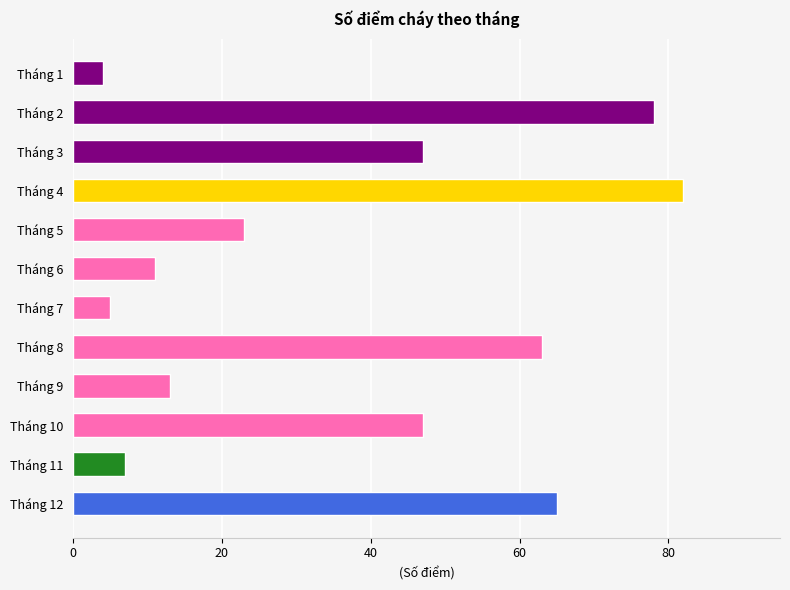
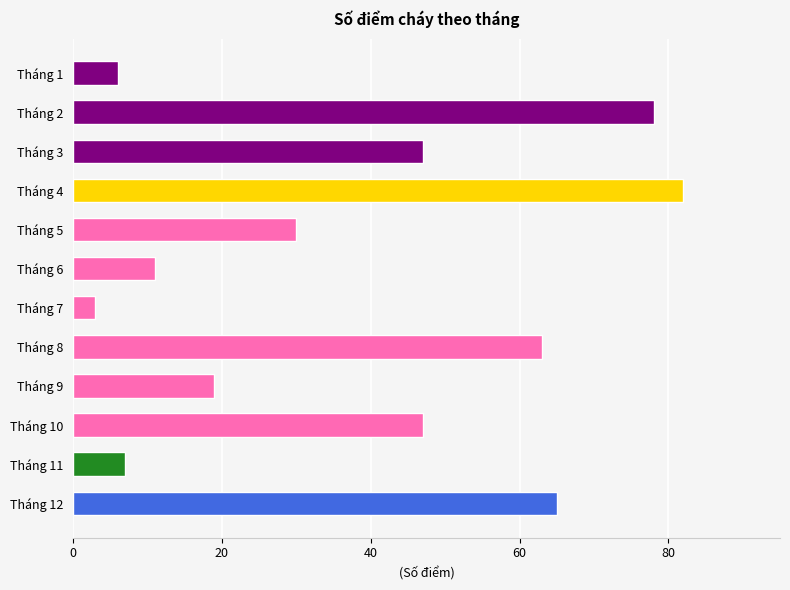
  {
-   "Tháng 1": 4,
+   "Tháng 1": 6,
    "Tháng 2": 78,
    "Tháng 3": 47,
    "Tháng 4": 82,
-   "Tháng 5": 23,
+   "Tháng 5": 30,
    "Tháng 6": 11,
-   "Tháng 7": 5,
+   "Tháng 7": 3,
    "Tháng 8": 63,
-   "Tháng 9": 13,
+   "Tháng 9": 19,
    "Tháng 10": 47,
    "Tháng 11": 7,
    "Tháng 12": 65
  }
